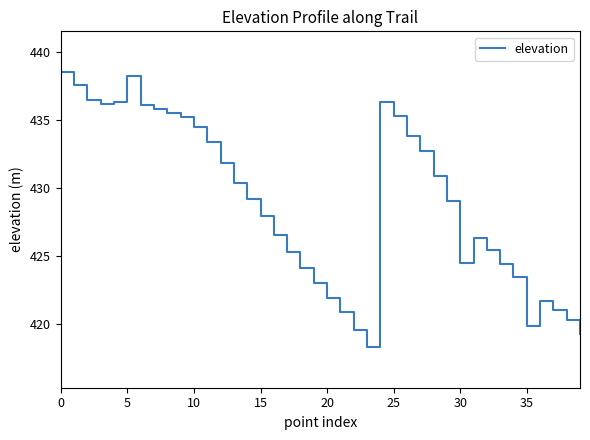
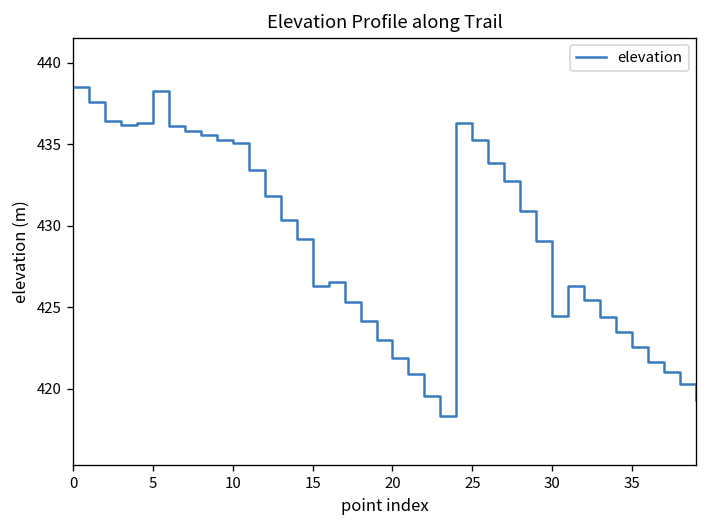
  {
    "0": 438.5,
    "5": 438.3,
-   "10": 434.5,
-   "15": 427.9,
+   "10": 435.1,
+   "15": 426.3,
    "20": 421.9,
    "25": 435.3,
    "30": 424.5,
-   "35": 419.9
+   "35": 422.6
  }
